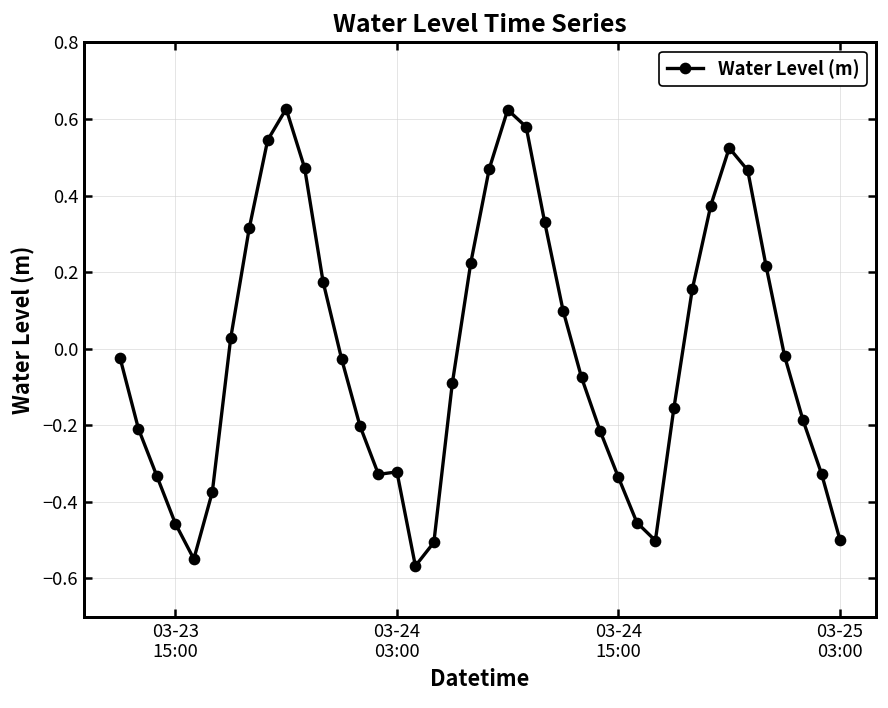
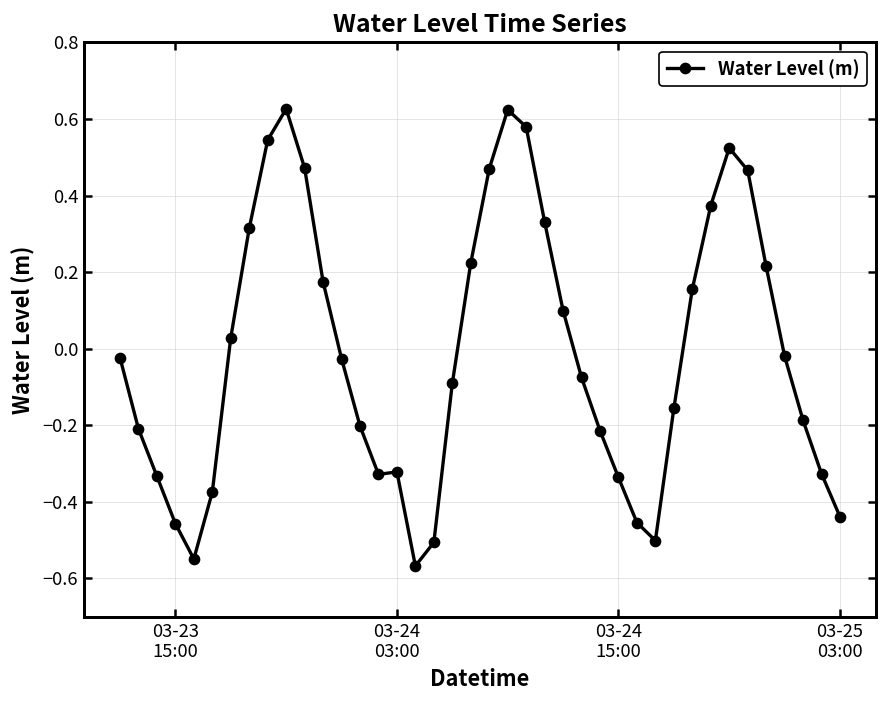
  {
    "03-23 15:00": -0.46,
    "03-24 03:00": -0.32,
    "03-24 15:00": -0.34,
-   "03-25 03:00": -0.50
+   "03-25 03:00": -0.44
  }
